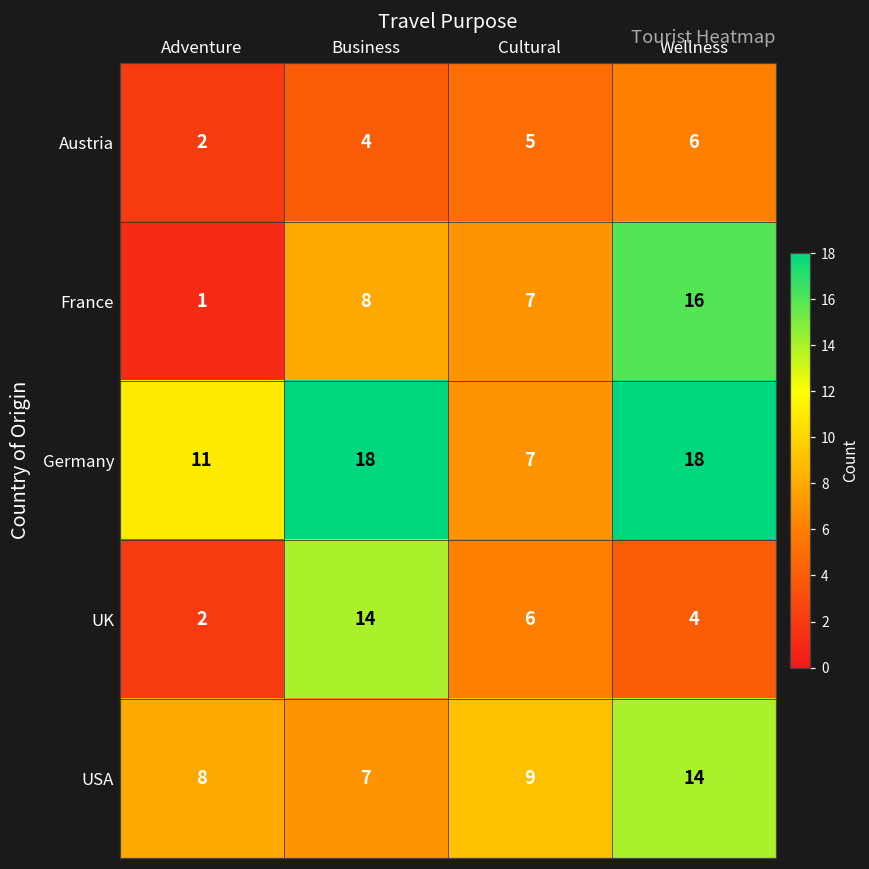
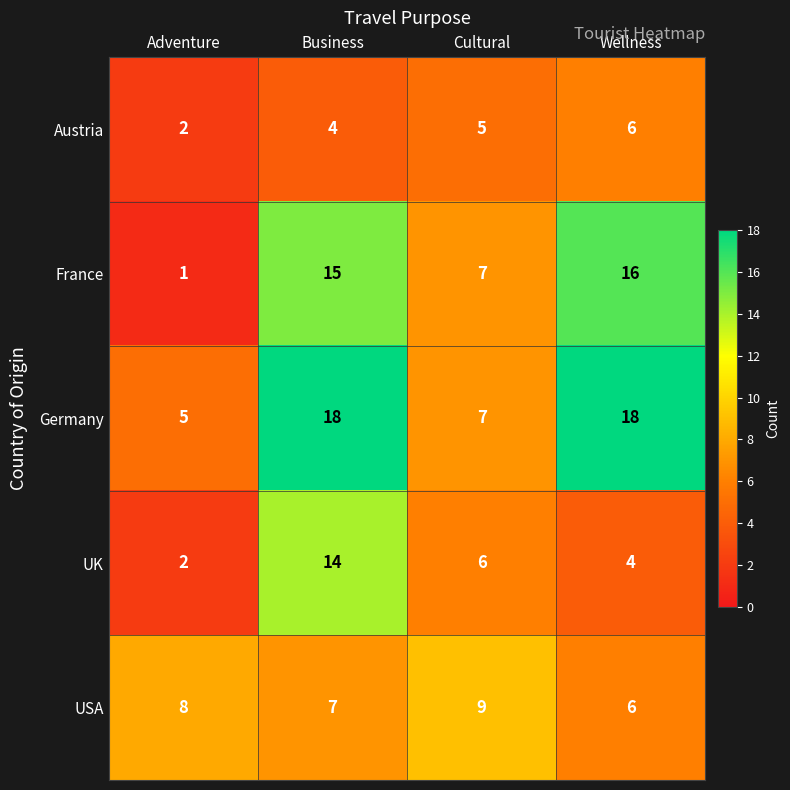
  {
    "Austria": {
      "Adventure": 2,
      "Business": 4,
      "Cultural": 5,
      "Wellness": 6
    },
    "France": {
      "Adventure": 1,
-     "Business": 8,
+     "Business": 15,
      "Cultural": 7,
      "Wellness": 16
    },
    "Germany": {
-     "Adventure": 11,
+     "Adventure": 5,
      "Business": 18,
      "Cultural": 7,
      "Wellness": 18
    },
    "UK": {
      "Adventure": 2,
      "Business": 14,
      "Cultural": 6,
      "Wellness": 4
    },
    "USA": {
      "Adventure": 8,
      "Business": 7,
      "Cultural": 9,
-     "Wellness": 14
+     "Wellness": 6
    }
  }
